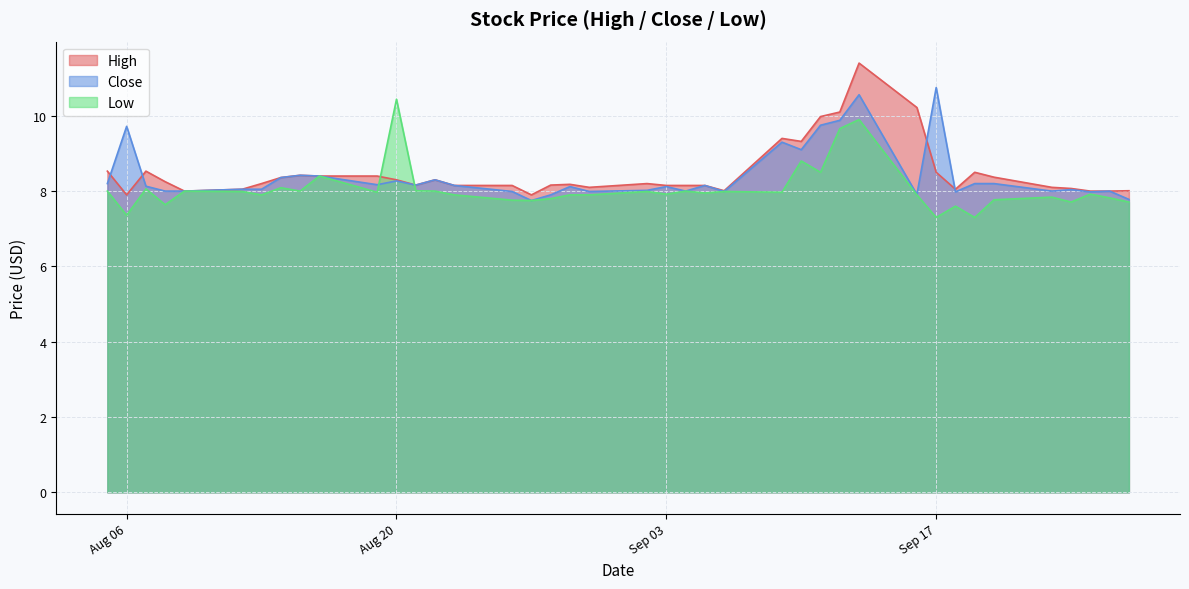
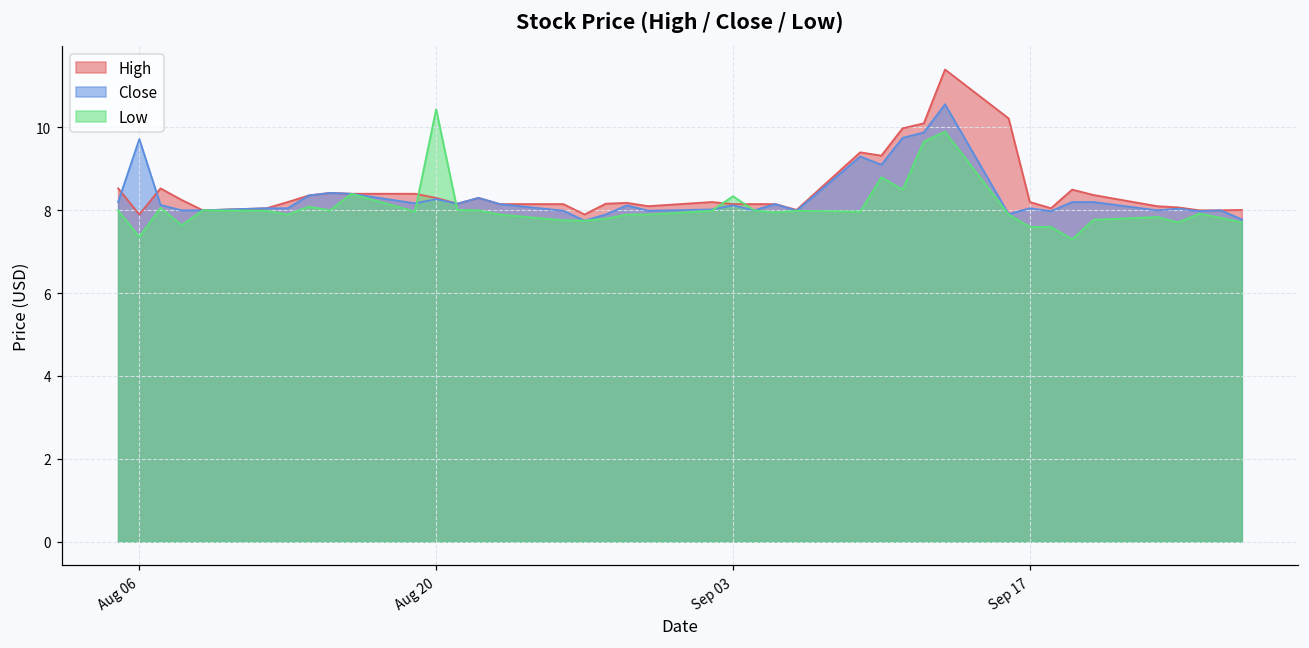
  {
    "High": {
      "Aug 06": 7.9,
-     "Sep 17": 8.5
+     "Sep 17": 8.2
    },
    "Close": {
      "Aug 06": 9.7,
-     "Sep 17": 10.8
+     "Sep 17": 8.1
    },
    "Low": {
      "Aug 06": 7.4,
      "Aug 20": 10.4,
-     "Sep 03": 7.9,
-     "Sep 17": 7.3
+     "Sep 03": 8.3,
+     "Sep 17": 7.6
    }
  }
